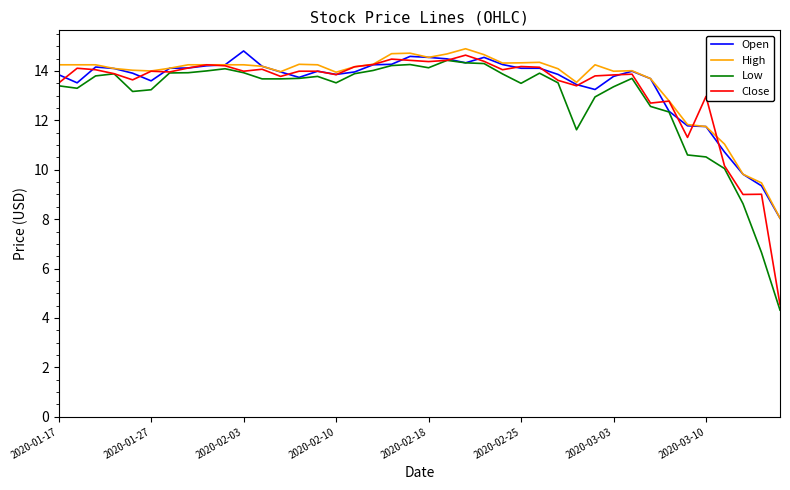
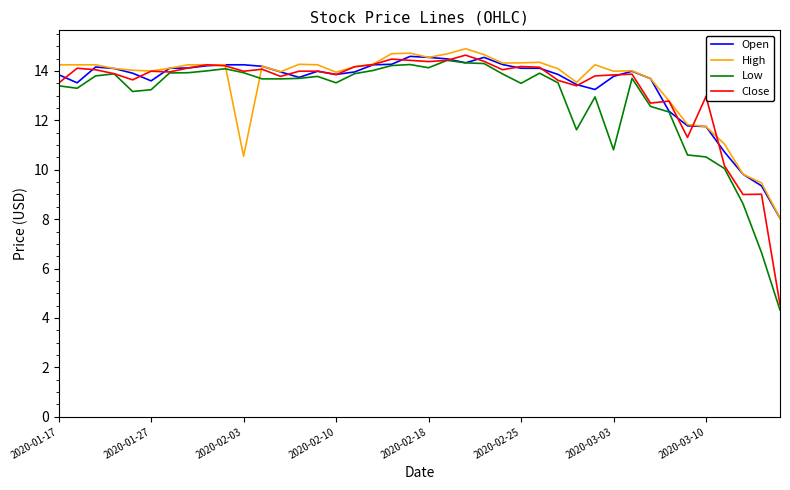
  {
    "Open": {
      "2020-01-17": 13.9,
      "2020-01-27": 13.6,
-     "2020-02-03": 14.8
+     "2020-02-03": 14.3
    },
    "High": {
      "2020-01-17": 14.3,
-     "2020-02-03": 14.3,
+     "2020-02-03": 10.6,
      "2020-02-25": 14.3,
      "2020-03-03": 14.0
    },
    "Low": {
      "2020-01-17": 13.4,
      "2020-01-27": 13.2,
      "2020-02-10": 13.5,
      "2020-02-18": 14.1,
      "2020-02-25": 13.5,
-     "2020-03-03": 13.4,
+     "2020-03-03": 10.8,
      "2020-03-10": 10.5
    },
    "Close": {
      "2020-01-17": 13.5,
      "2020-02-18": 14.4,
      "2020-03-10": 13.0
    }
  }
